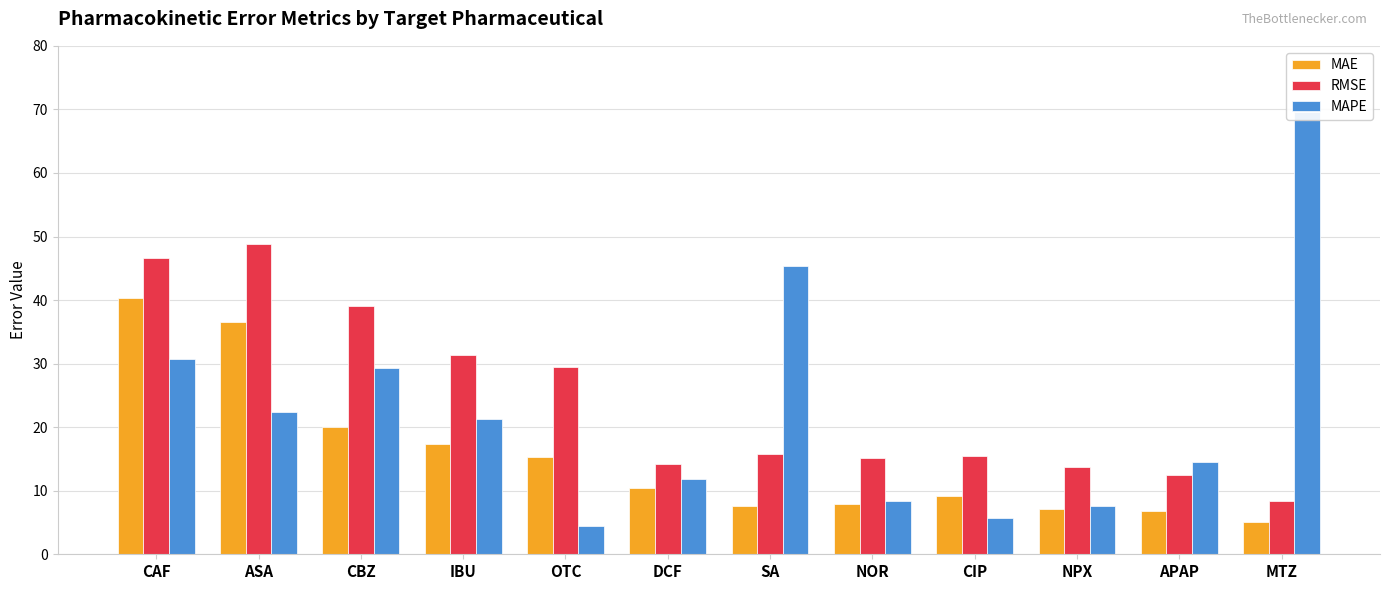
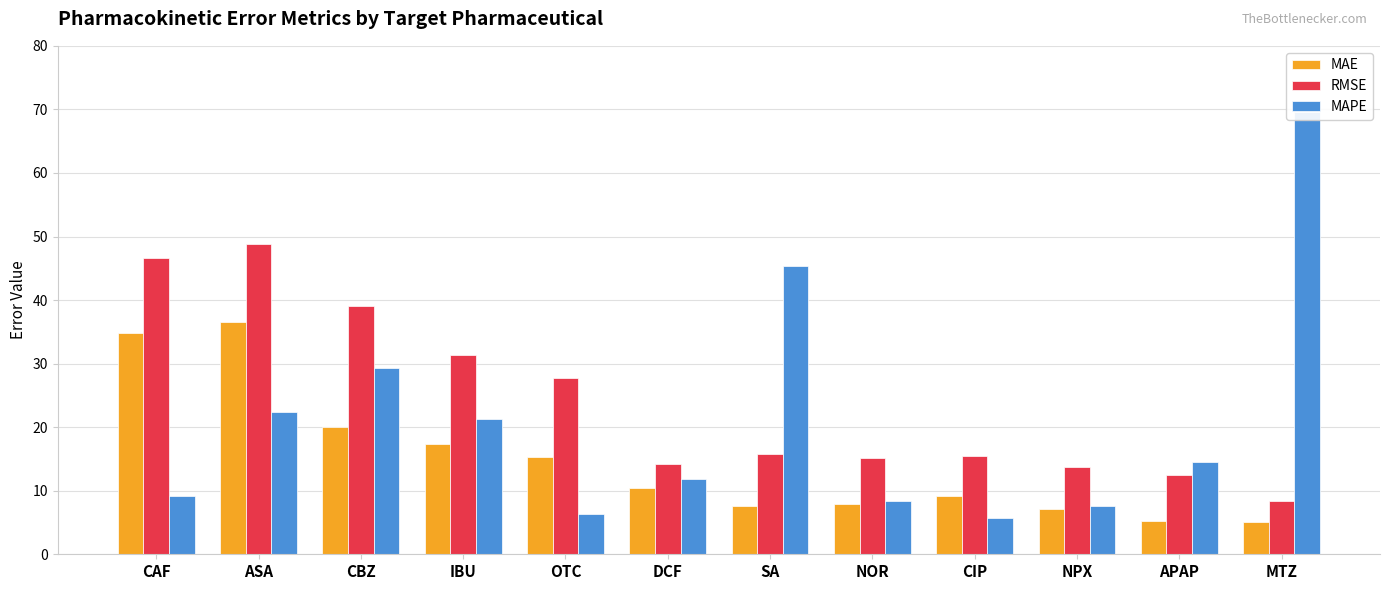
  {
    "MAE": {
-     "CAF": 40,
+     "CAF": 35,
      "ASA": 37,
      "CBZ": 20,
      "IBU": 17,
      "OTC": 15,
      "DCF": 10,
      "SA": 8,
      "NOR": 8,
      "CIP": 9,
      "NPX": 7,
-     "APAP": 7,
+     "APAP": 5,
      "MTZ": 5
    },
    "RMSE": {
      "CAF": 47,
      "ASA": 49,
      "CBZ": 39,
      "IBU": 31,
-     "OTC": 29,
+     "OTC": 28,
      "DCF": 14,
      "SA": 16,
      "NOR": 15,
      "CIP": 16,
      "NPX": 14,
      "APAP": 12,
      "MTZ": 8
    },
    "MAPE": {
-     "CAF": 31,
+     "CAF": 9,
      "ASA": 22,
      "CBZ": 29,
      "IBU": 21,
-     "OTC": 4,
+     "OTC": 6,
      "DCF": 12,
      "SA": 45,
      "NOR": 8,
      "CIP": 6,
      "NPX": 8,
      "APAP": 15
    }
  }
